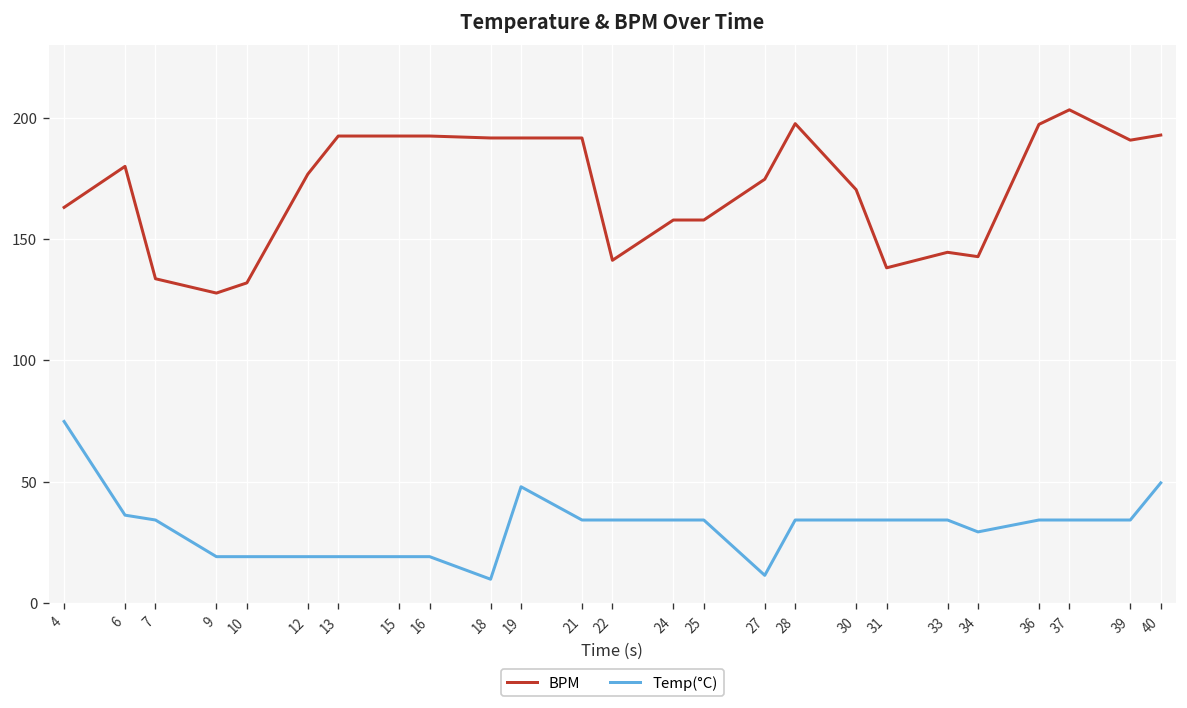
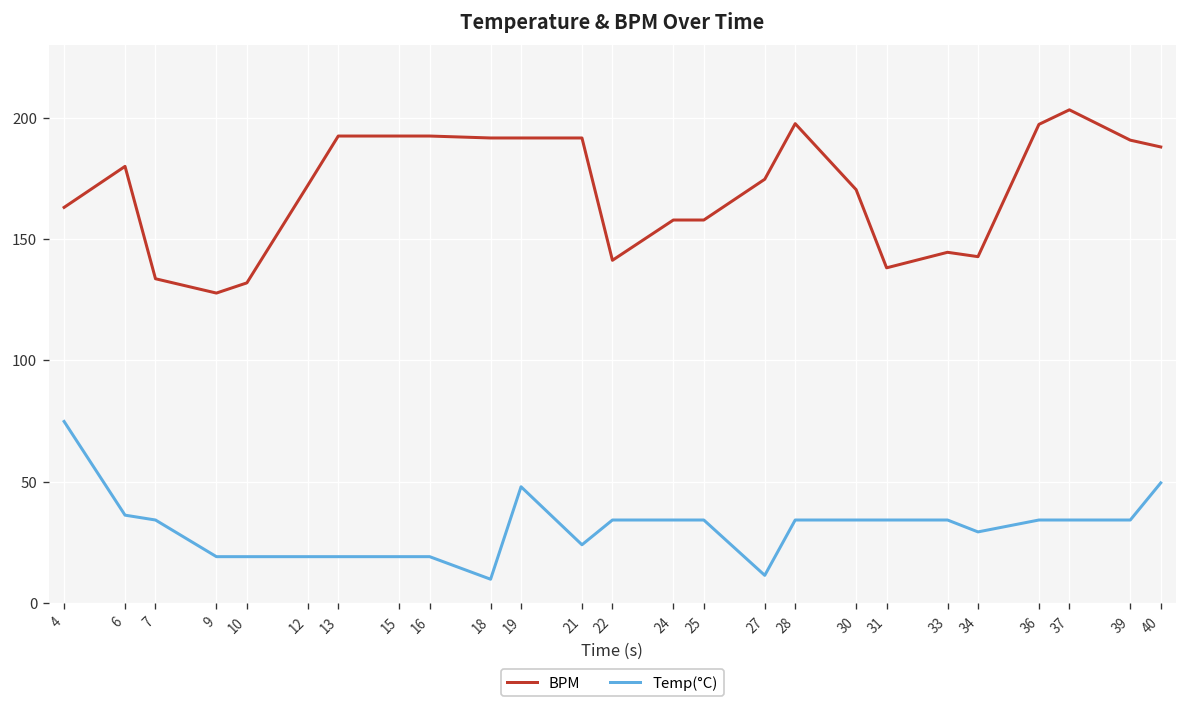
  {
    "BPM": {
      "4": 163,
      "6": 180,
      "7": 134,
      "9": 128,
      "10": 132,
-     "12": 177,
+     "12": 172,
      "13": 192,
      "15": 192,
      "16": 192,
      "18": 192,
      "19": 192,
      "21": 192,
      "22": 141,
      "24": 158,
      "25": 158,
      "27": 175,
      "28": 198,
      "30": 170,
      "31": 138,
      "33": 145,
      "34": 143,
      "36": 197,
      "37": 203,
      "39": 191,
-     "40": 193
+     "40": 188
    },
    "Temp(°C)": {
      "4": 75,
      "6": 36,
      "7": 34,
      "9": 19,
      "10": 19,
      "12": 19,
      "13": 19,
      "15": 19,
      "16": 19,
      "18": 10,
      "19": 48,
-     "21": 34,
+     "21": 24,
      "22": 34,
      "24": 34,
      "25": 34,
      "27": 11,
      "28": 34,
      "30": 34,
      "31": 34,
      "33": 34,
      "34": 29,
      "36": 34,
      "37": 34,
      "39": 34,
      "40": 50
    }
  }
